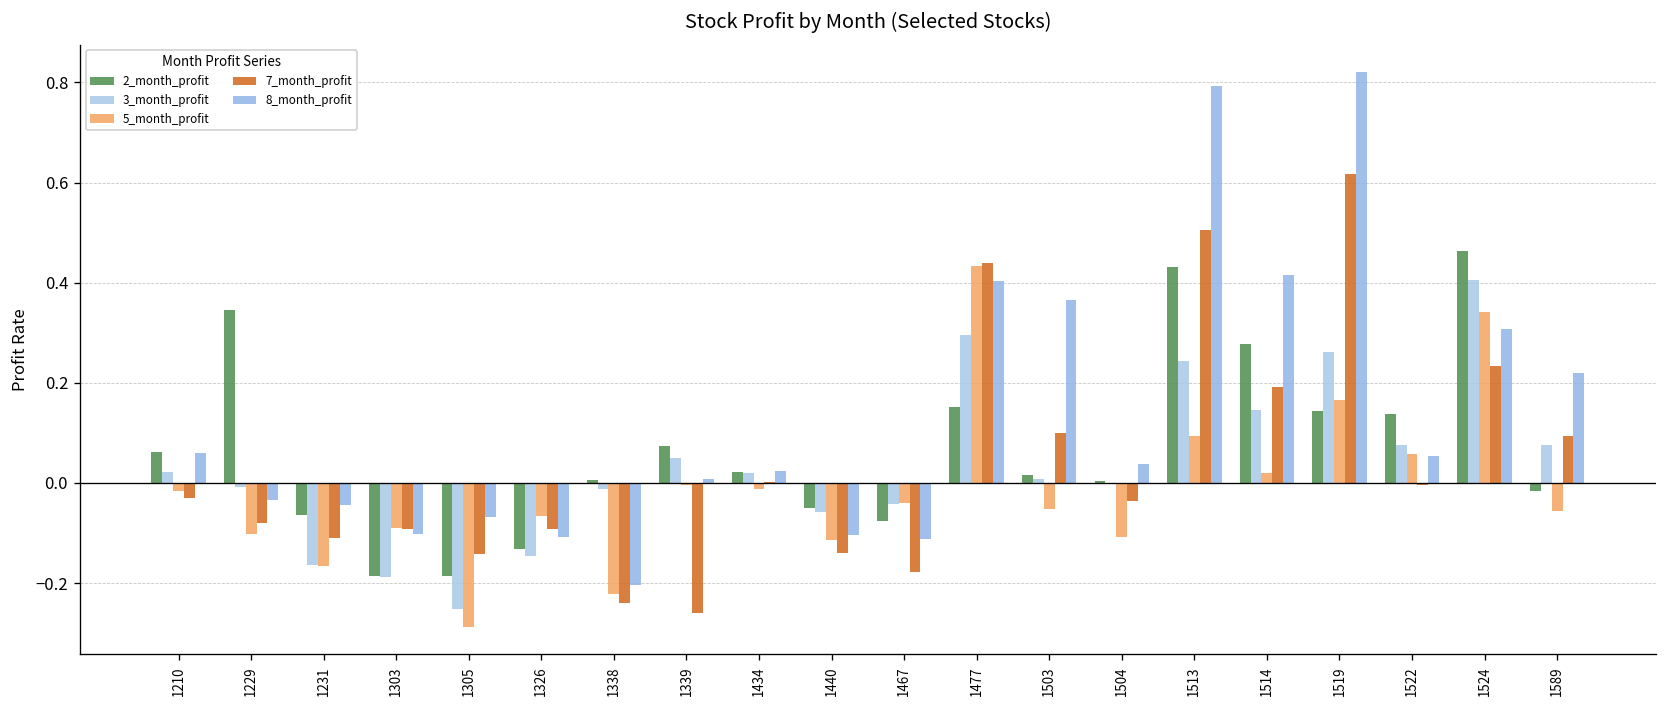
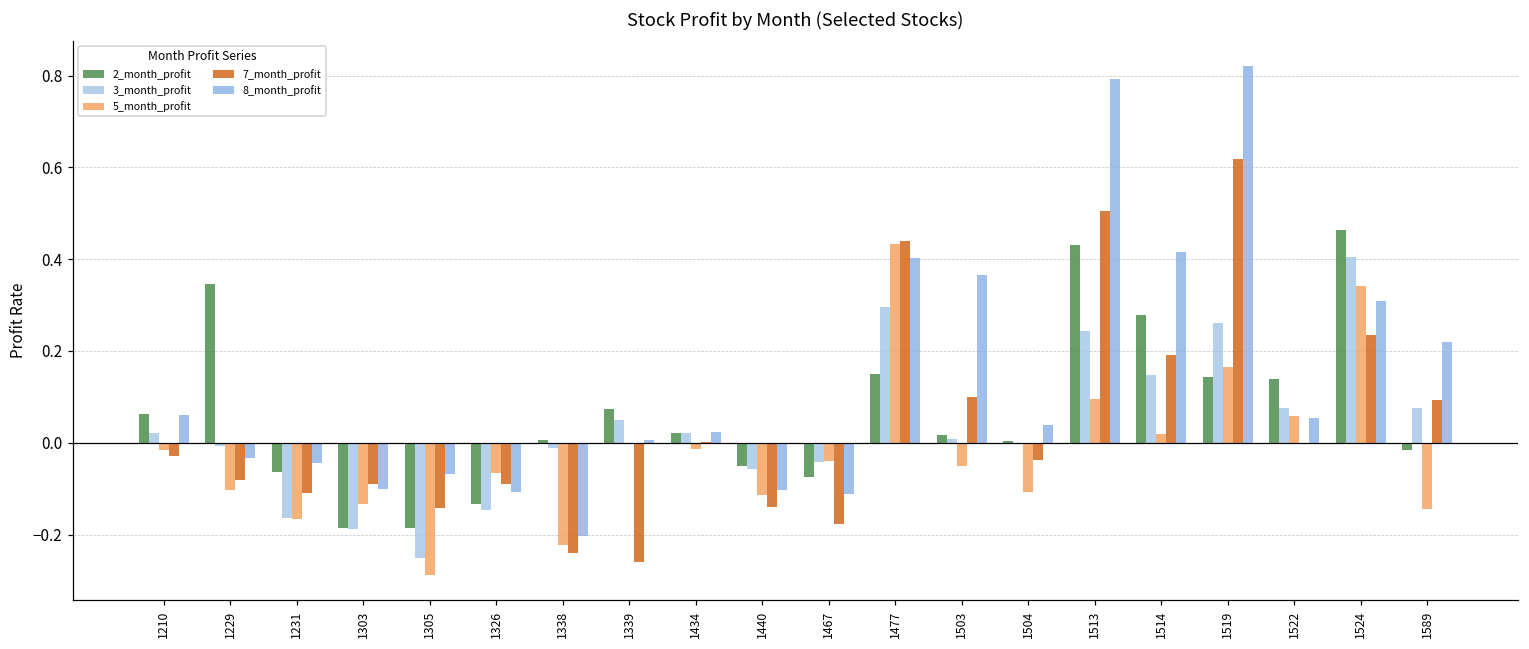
  {
    "2_month_profit": {
      "1210": 0.06,
      "1229": 0.35,
      "1231": -0.06,
      "1303": -0.19,
      "1305": -0.19,
      "1326": -0.13,
      "1339": 0.07,
      "1434": 0.02,
      "1440": -0.05,
      "1467": -0.07,
      "1477": 0.15,
      "1503": 0.02,
      "1513": 0.43,
      "1514": 0.28,
      "1519": 0.14,
      "1522": 0.14,
      "1524": 0.46,
      "1589": -0.02
    },
    "5_month_profit": {
      "1210": -0.02,
      "1229": -0.10,
      "1231": -0.17,
-     "1303": -0.09,
+     "1303": -0.13,
      "1305": -0.29,
      "1326": -0.07,
      "1338": -0.22,
      "1434": -0.01,
      "1440": -0.11,
      "1467": -0.04,
      "1477": 0.43,
      "1503": -0.05,
      "1504": -0.11,
      "1513": 0.09,
      "1514": 0.02,
      "1519": 0.17,
      "1522": 0.06,
      "1524": 0.34,
-     "1589": -0.06
+     "1589": -0.15
    },
    "7_month_profit": {
      "1210": -0.03,
      "1229": -0.08,
      "1231": -0.11,
      "1303": -0.09,
      "1305": -0.14,
      "1326": -0.09,
      "1338": -0.24,
      "1339": -0.26,
      "1440": -0.14,
      "1467": -0.18,
      "1477": 0.44,
      "1503": 0.10,
      "1504": -0.04,
      "1513": 0.51,
      "1514": 0.19,
      "1519": 0.62,
      "1524": 0.23,
      "1589": 0.09
    }
  }
